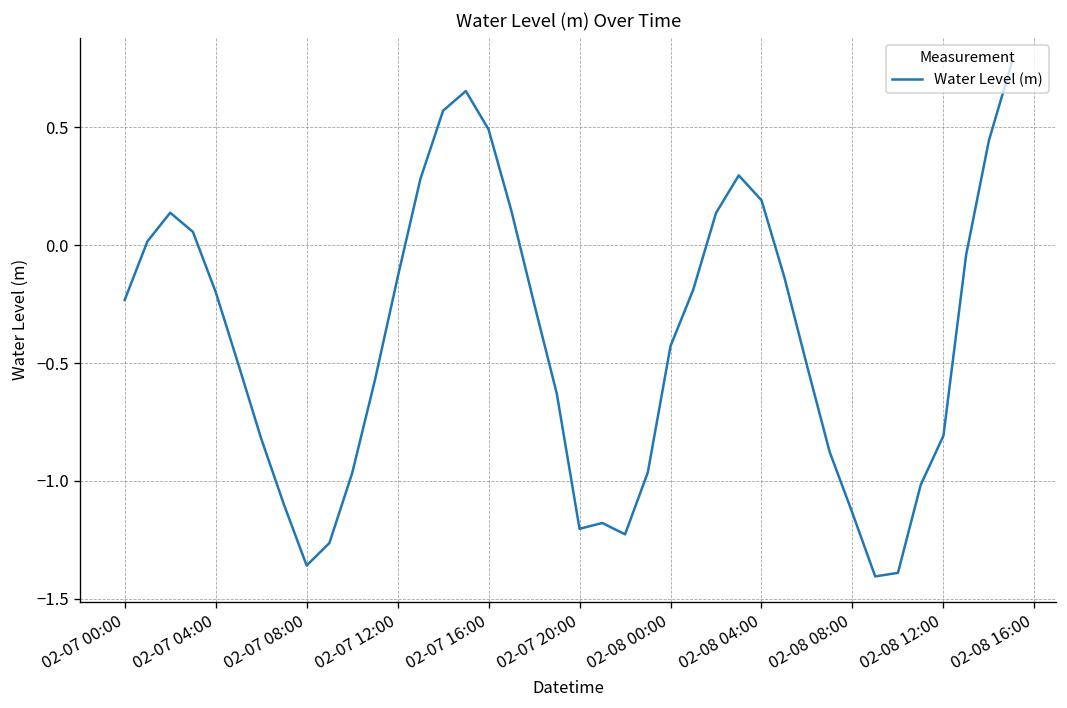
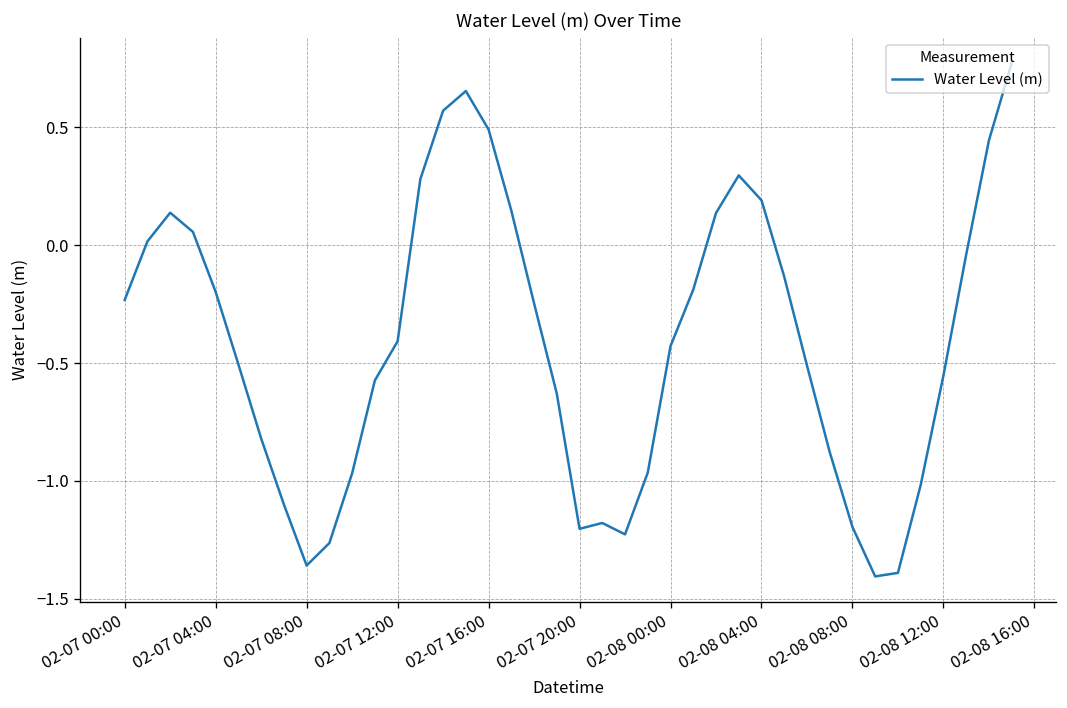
  {
    "02-07 00:00": -0.23,
    "02-07 04:00": -0.20,
    "02-07 08:00": -1.36,
-   "02-07 12:00": -0.14,
+   "02-07 12:00": -0.41,
    "02-07 16:00": 0.49,
    "02-07 20:00": -1.20,
    "02-08 00:00": -0.43,
    "02-08 04:00": 0.19,
-   "02-08 08:00": -1.14,
-   "02-08 12:00": -0.81
+   "02-08 08:00": -1.20,
+   "02-08 12:00": -0.55
  }
